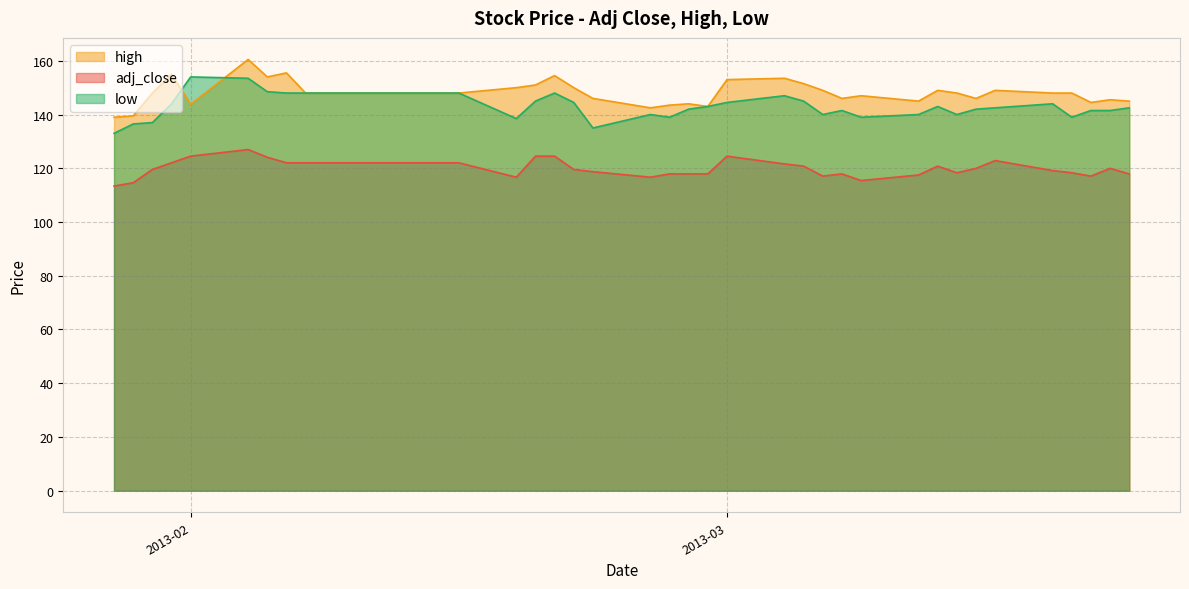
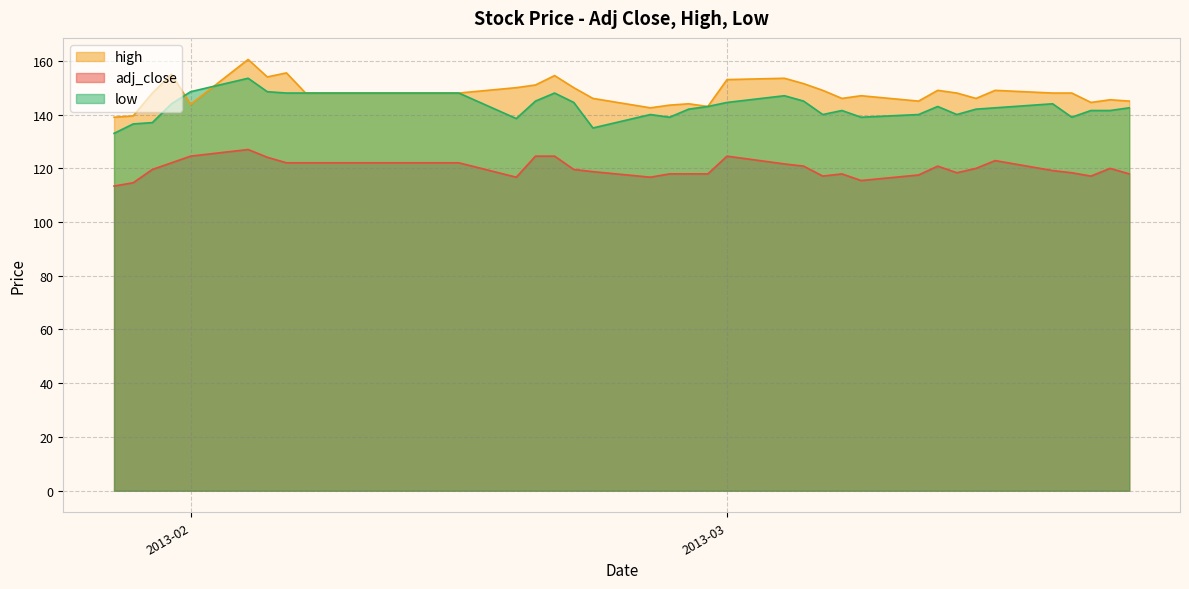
  {
    "high": {
      "2013-02": 144,
      "2013-03": 153
    },
    "adj_close": {
      "2013-02": 125,
      "2013-03": 125
    },
    "low": {
-     "2013-02": 154,
+     "2013-02": 149,
      "2013-03": 145
    }
  }
